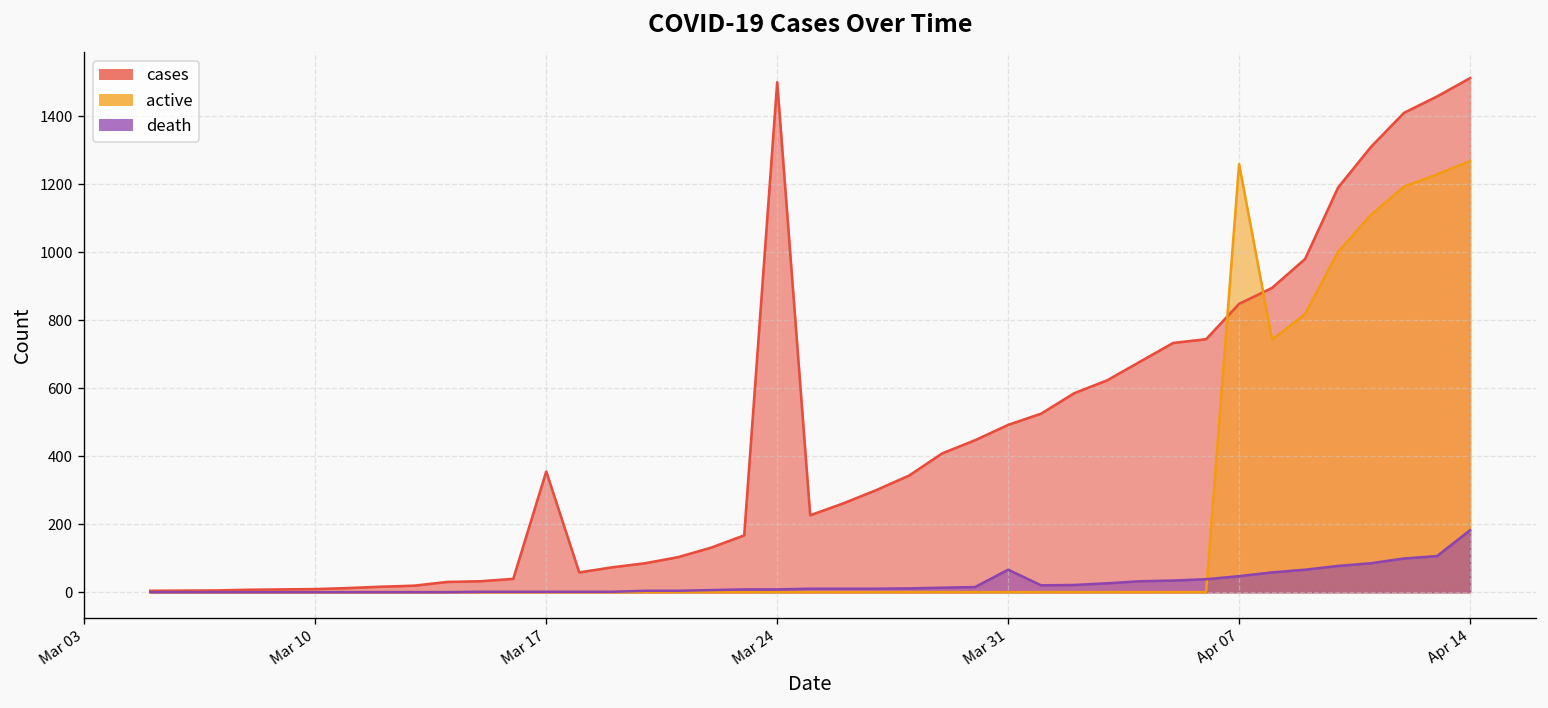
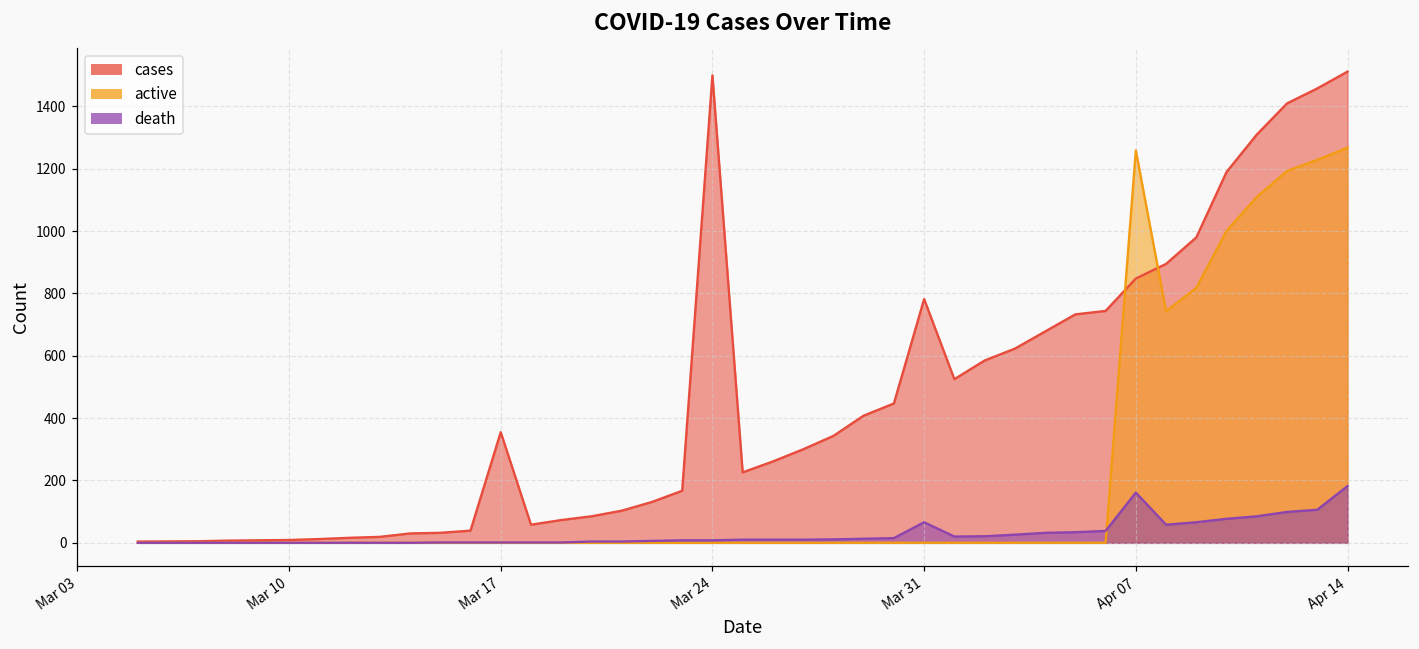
  {
    "cases": {
      "Mar 17": 360,
      "Mar 24": 1500,
-     "Mar 31": 490,
+     "Mar 31": 780,
      "Apr 07": 850,
      "Apr 14": 1510
    },
    "active": {
      "Mar 31": 0,
      "Apr 07": 1260,
      "Apr 14": 1270
    },
    "death": {
      "Mar 31": 70,
-     "Apr 07": 50,
+     "Apr 07": 160,
      "Apr 14": 180
    }
  }
